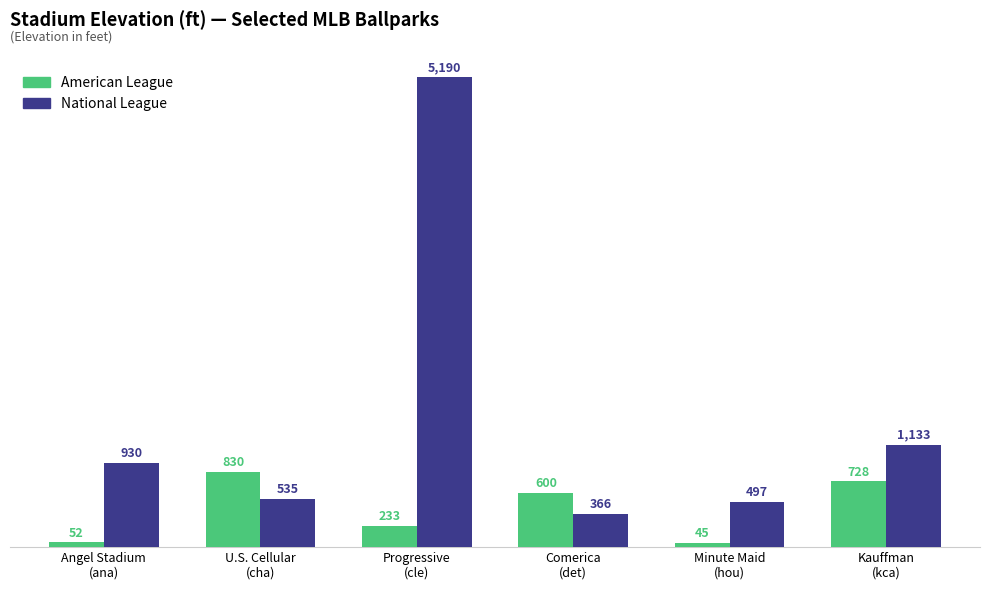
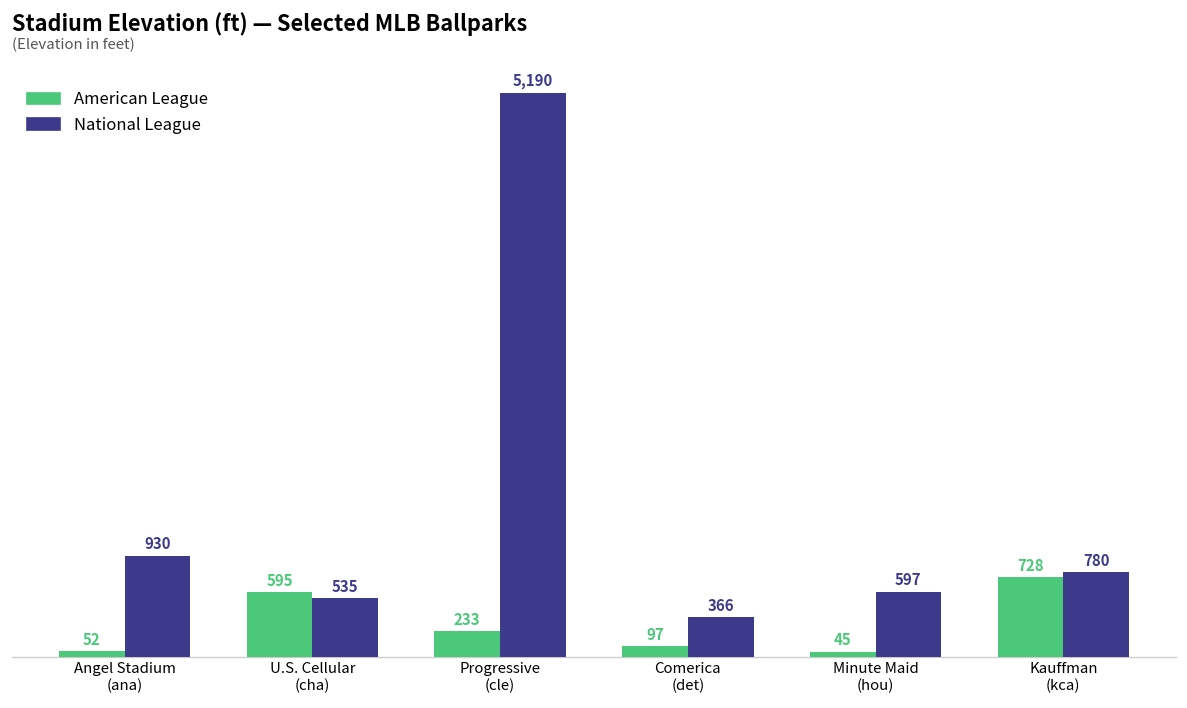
  {
    "American League": {
      "Angel Stadium (ana)": "52",
-     "U.S. Cellular (cha)": "830",
+     "U.S. Cellular (cha)": "595",
      "Progressive (cle)": "233",
-     "Comerica (det)": "600",
+     "Comerica (det)": "97",
      "Minute Maid (hou)": "45",
      "Kauffman (kca)": "728"
    },
    "National League": {
      "Angel Stadium (ana)": "930",
      "U.S. Cellular (cha)": "535",
      "Progressive (cle)": "5,190",
      "Comerica (det)": "366",
-     "Minute Maid (hou)": "497",
-     "Kauffman (kca)": "1,133"
+     "Minute Maid (hou)": "597",
+     "Kauffman (kca)": "780"
    }
  }
